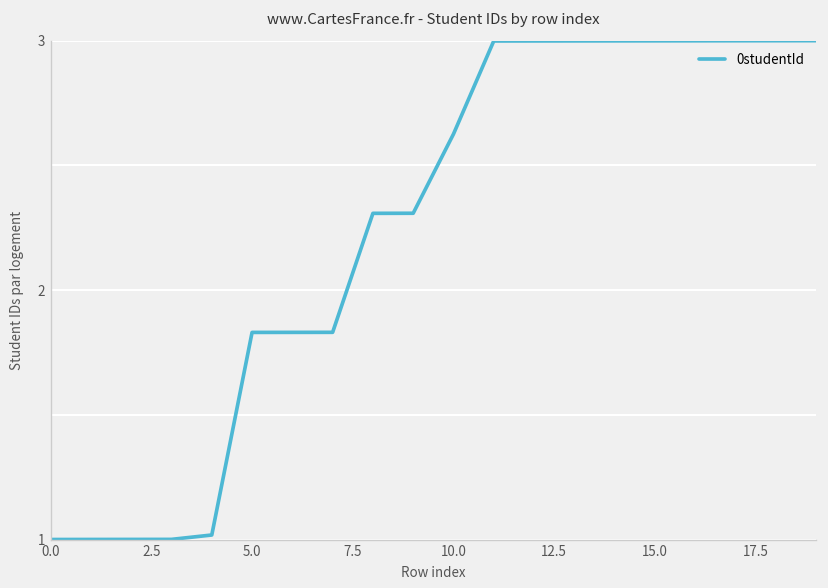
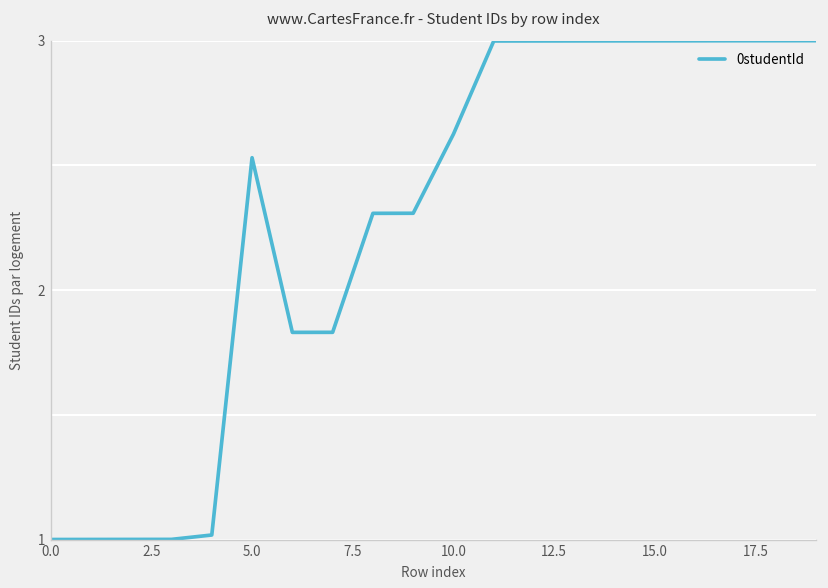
  {
    "0.0": 1.00,
-   "5.0": 1.83,
+   "5.0": 2.53,
    "10.0": 2.63,
    "15.0": 3.00
  }
